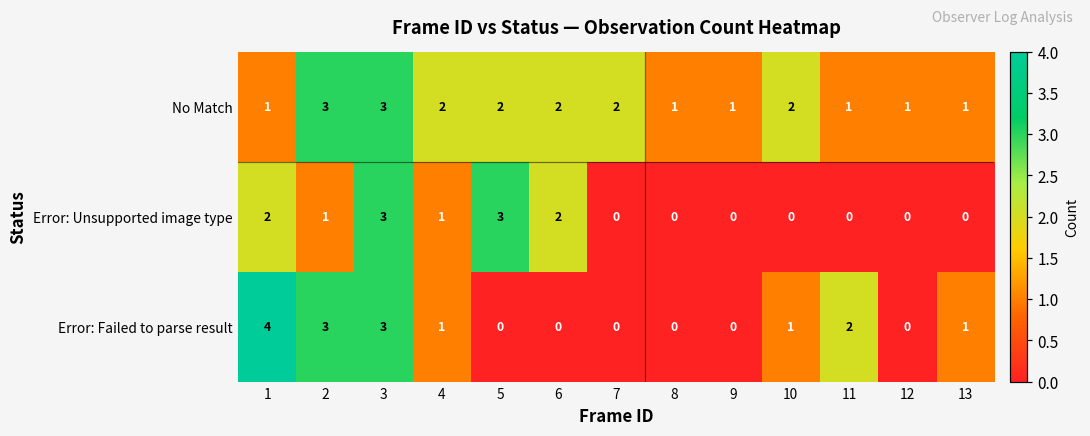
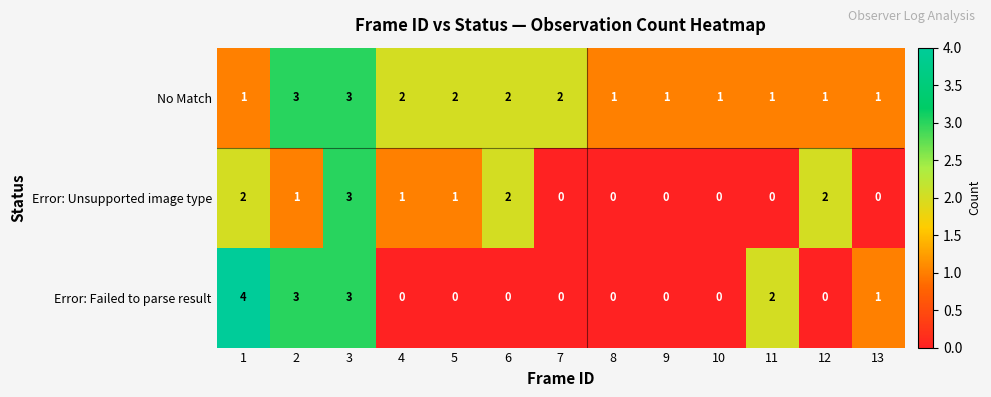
  {
    "No Match": {
      "1": 1,
      "2": 3,
      "3": 3,
      "4": 2,
      "5": 2,
      "6": 2,
      "7": 2,
      "8": 1,
      "9": 1,
-     "10": 2,
+     "10": 1,
      "11": 1,
      "12": 1,
      "13": 1
    },
    "Error: Unsupported image type": {
      "1": 2,
      "2": 1,
      "3": 3,
      "4": 1,
-     "5": 3,
+     "5": 1,
      "6": 2,
      "7": 0,
      "8": 0,
      "9": 0,
      "10": 0,
      "11": 0,
-     "12": 0,
+     "12": 2,
      "13": 0
    },
    "Error: Failed to parse result": {
      "1": 4,
      "2": 3,
      "3": 3,
-     "4": 1,
+     "4": 0,
      "5": 0,
      "6": 0,
      "7": 0,
      "8": 0,
      "9": 0,
-     "10": 1,
+     "10": 0,
      "11": 2,
      "12": 0,
      "13": 1
    }
  }
